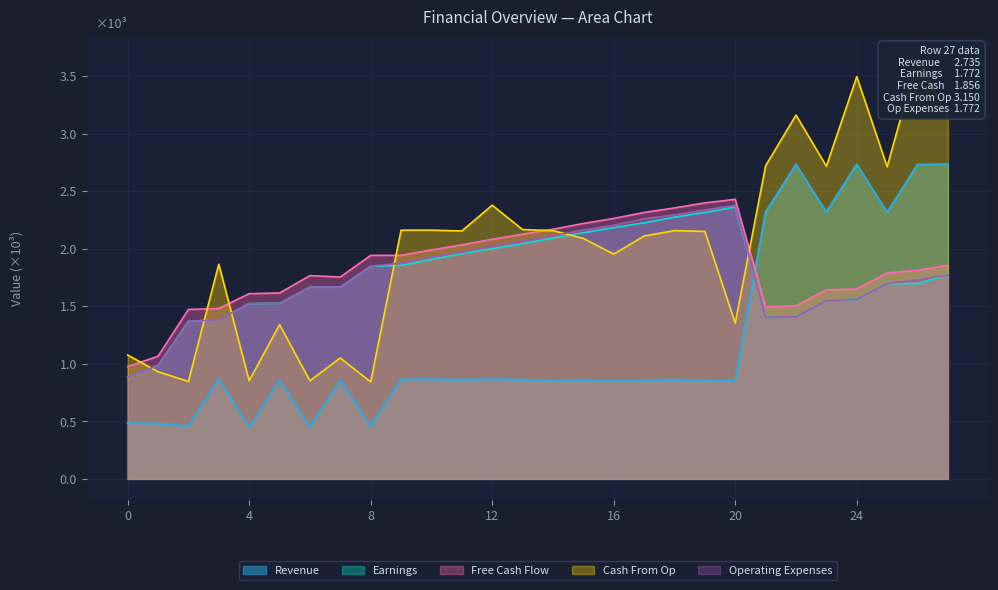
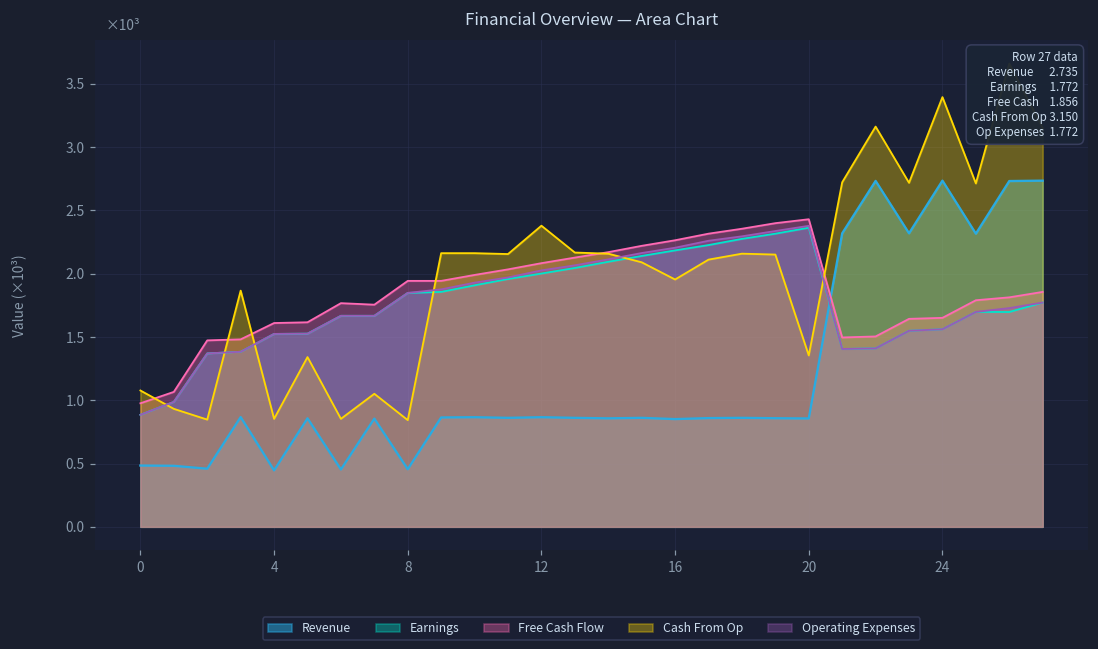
  {
    "Cash From Op": {
      "0": 1.08,
      "4": 0.85,
      "8": 0.84,
      "12": 2.38,
      "16": 1.95,
      "20": 1.35,
-     "24": 3.50
+     "24": 3.40
    }
  }
